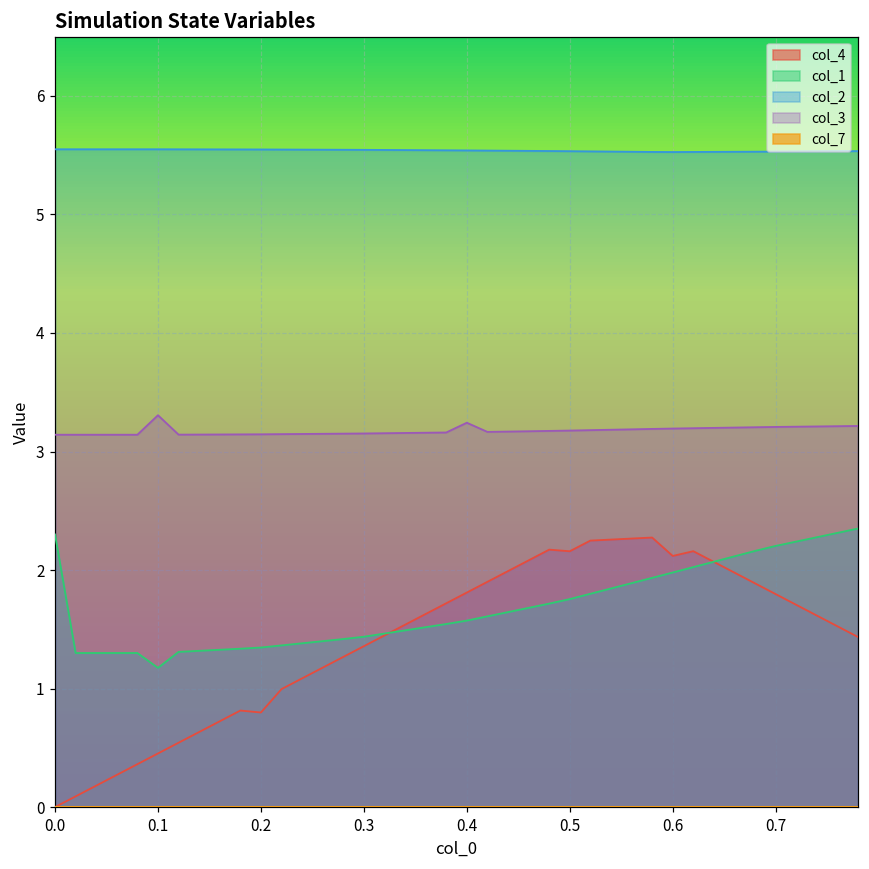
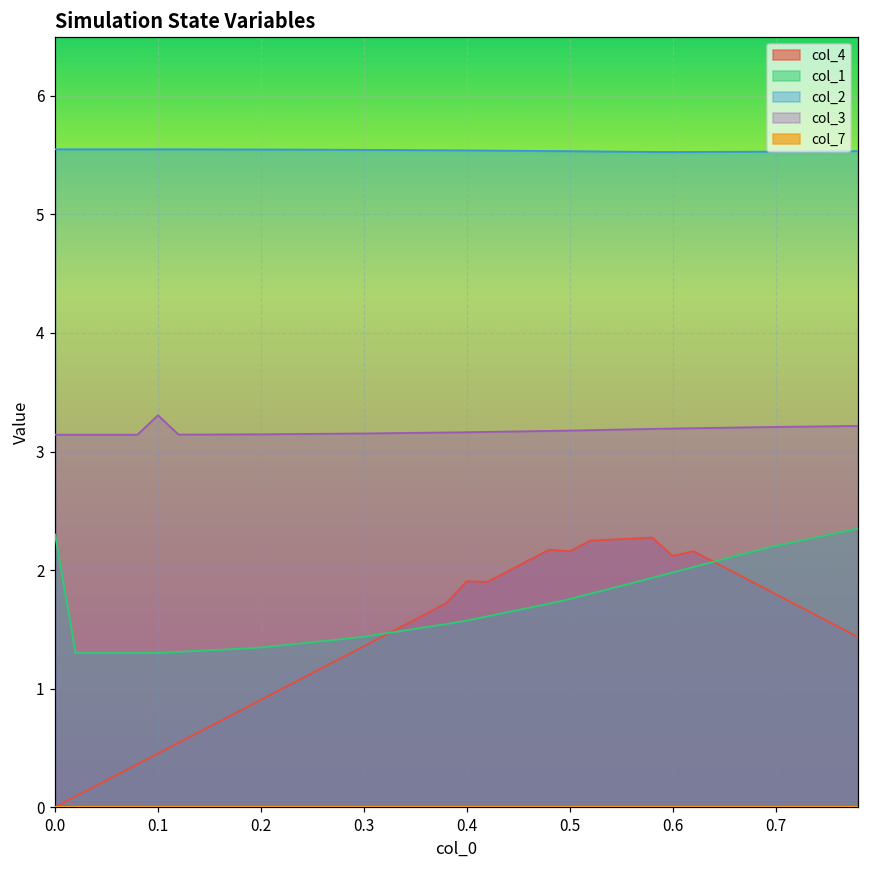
  {
    "col_4": {
      "0.1": 0.45,
-     "0.2": 0.80,
+     "0.2": 0.91,
      "0.3": 1.36,
-     "0.4": 1.81,
+     "0.4": 1.91,
      "0.5": 2.16,
      "0.6": 2.12,
      "0.7": 1.80
    },
    "col_1": {
      "0.0": 2.30,
-     "0.1": 1.17,
+     "0.1": 1.30,
      "0.2": 1.35,
      "0.3": 1.44,
      "0.4": 1.57,
      "0.5": 1.75,
      "0.6": 1.98,
      "0.7": 2.20
    },
    "col_2": {
      "0.0": 5.55,
      "0.1": 5.55,
      "0.2": 5.55,
      "0.3": 5.55,
      "0.4": 5.54,
      "0.5": 5.53,
      "0.6": 5.53
    },
    "col_3": {
      "0.0": 3.14,
      "0.1": 3.31,
      "0.2": 3.15,
      "0.3": 3.15,
-     "0.4": 3.24,
+     "0.4": 3.16,
      "0.5": 3.18,
      "0.6": 3.19,
      "0.7": 3.21
    },
    "col_7": {
      "0.1": 0.00,
      "0.2": 0.00,
      "0.3": 0.00,
      "0.4": 0.00,
      "0.5": 0.00,
      "0.6": 0.00,
      "0.7": 0.00
    }
  }
